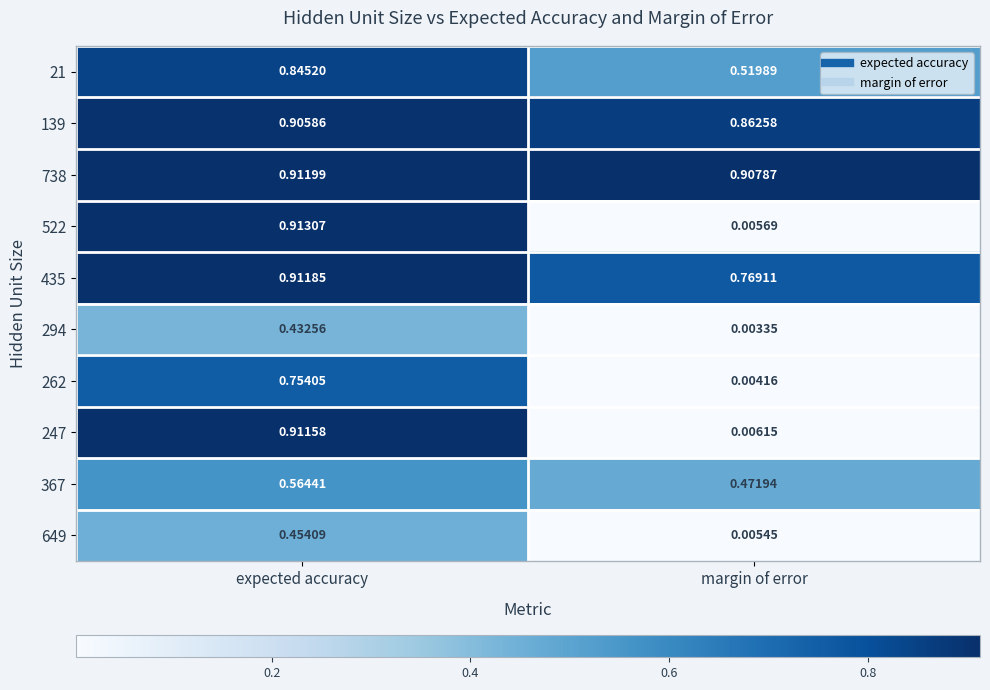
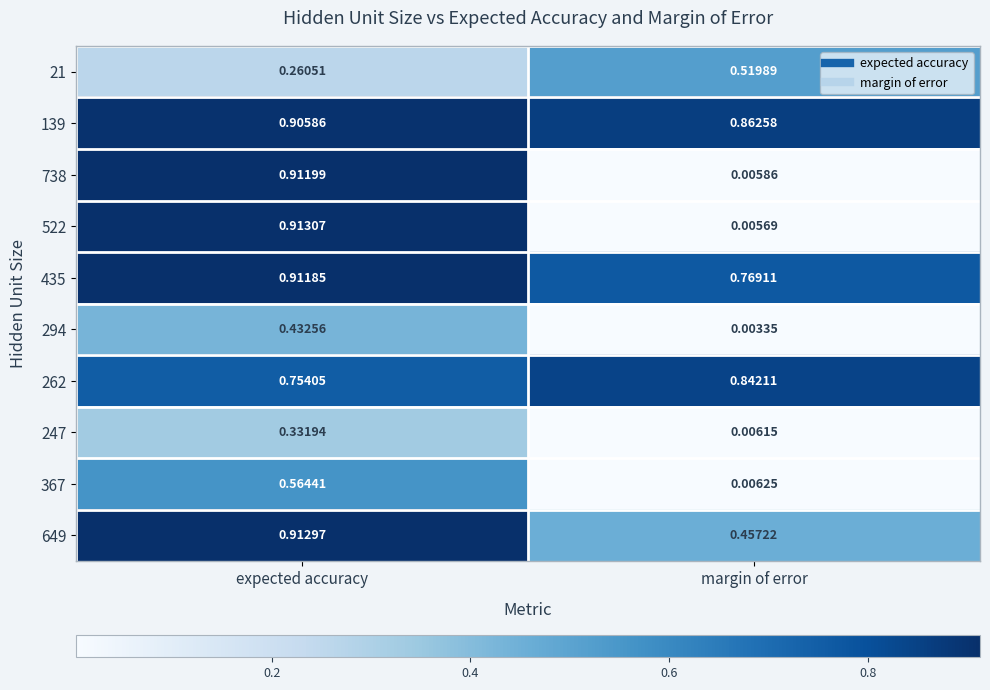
  {
    "21": {
-     "expected accuracy": 0.84520,
+     "expected accuracy": 0.26051,
      "margin of error": 0.51989
    },
    "139": {
      "expected accuracy": 0.90586,
      "margin of error": 0.86258
    },
    "738": {
      "expected accuracy": 0.91199,
-     "margin of error": 0.90787
+     "margin of error": 0.00586
    },
    "522": {
      "expected accuracy": 0.91307,
      "margin of error": 0.00569
    },
    "435": {
      "expected accuracy": 0.91185,
      "margin of error": 0.76911
    },
    "294": {
      "expected accuracy": 0.43256,
      "margin of error": 0.00335
    },
    "262": {
      "expected accuracy": 0.75405,
-     "margin of error": 0.00416
+     "margin of error": 0.84211
    },
    "247": {
-     "expected accuracy": 0.91158,
+     "expected accuracy": 0.33194,
      "margin of error": 0.00615
    },
    "367": {
      "expected accuracy": 0.56441,
-     "margin of error": 0.47194
+     "margin of error": 0.00625
    },
    "649": {
-     "expected accuracy": 0.45409,
-     "margin of error": 0.00545
+     "expected accuracy": 0.91297,
+     "margin of error": 0.45722
    }
  }
